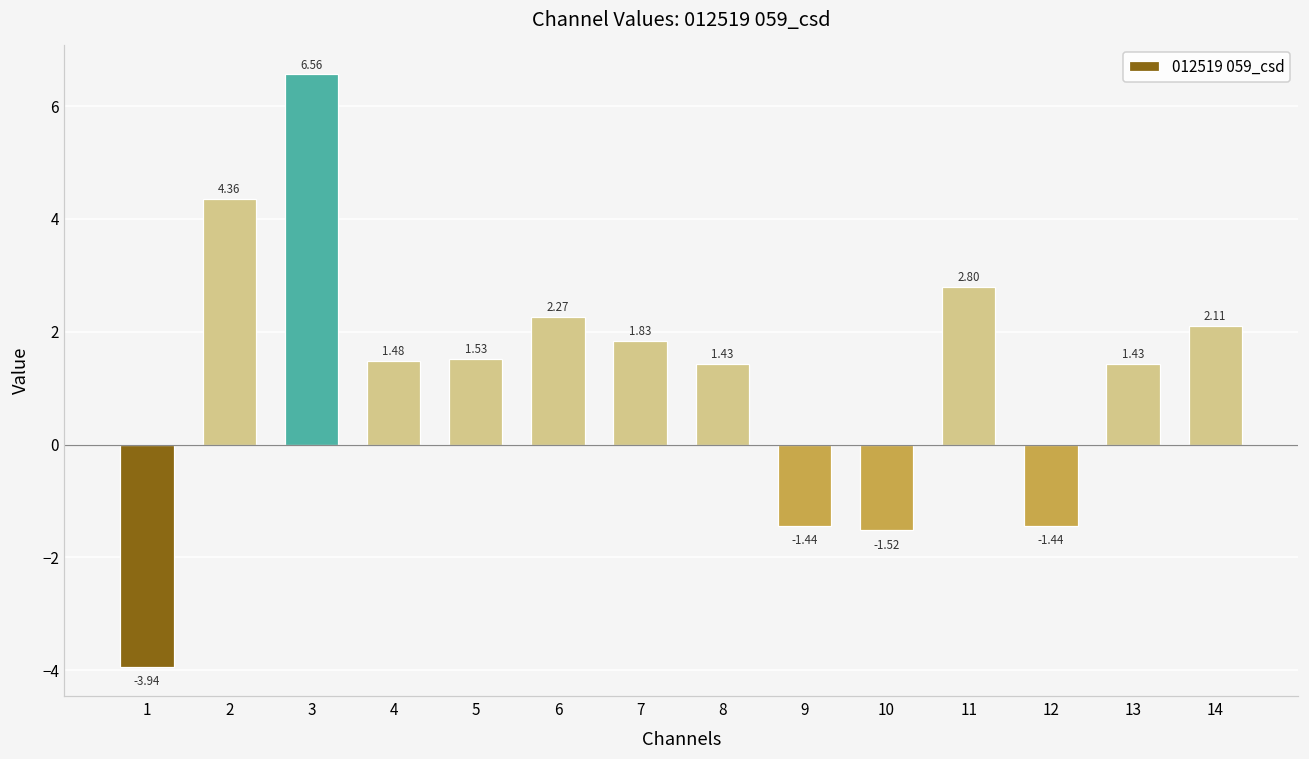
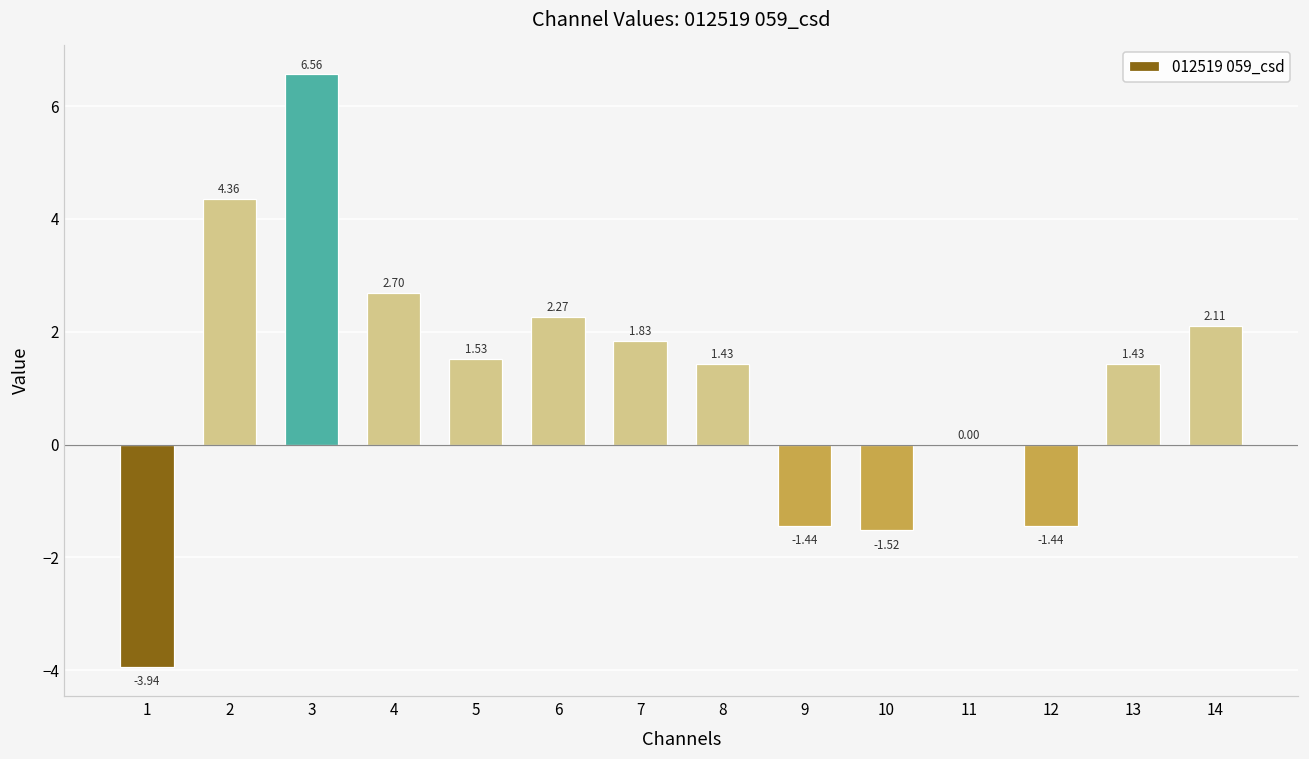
  {
    "1": -3.94,
    "2": 4.36,
    "3": 6.56,
-   "4": 1.48,
+   "4": 2.70,
    "5": 1.53,
    "6": 2.27,
    "7": 1.83,
    "8": 1.43,
    "9": -1.44,
    "10": -1.52,
-   "11": 2.80,
+   "11": 0.00,
    "12": -1.44,
    "13": 1.43,
    "14": 2.11
  }
